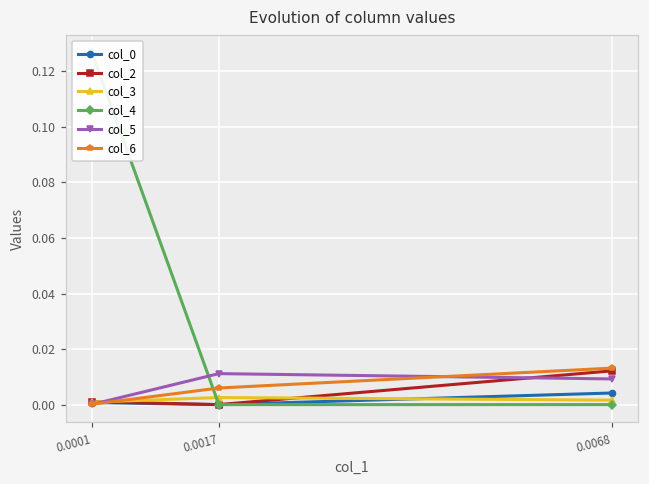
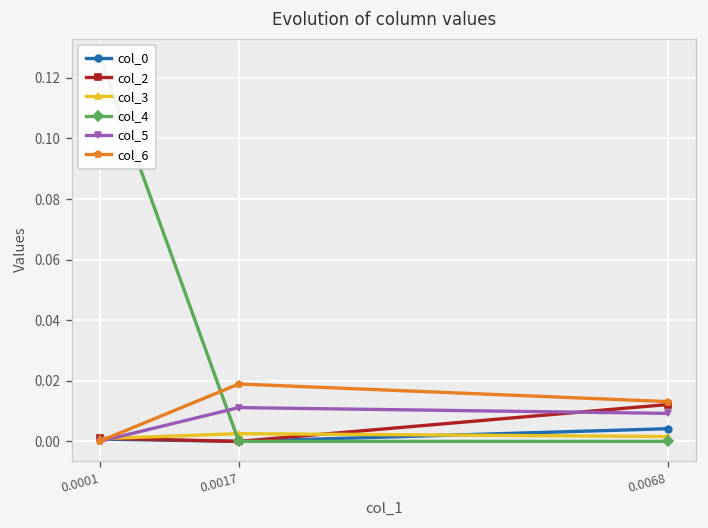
  {
    "col_0": {
      "0.0068": 0.004
    },
    "col_3": {
      "0.0017": 0.003,
      "0.0068": 0.002
    },
    "col_4": {
      "0.0068": 0.000
    },
    "col_5": {
      "0.0017": 0.011,
      "0.0068": 0.009
    },
    "col_6": {
-     "0.0017": 0.006
+     "0.0017": 0.019
    }
  }
